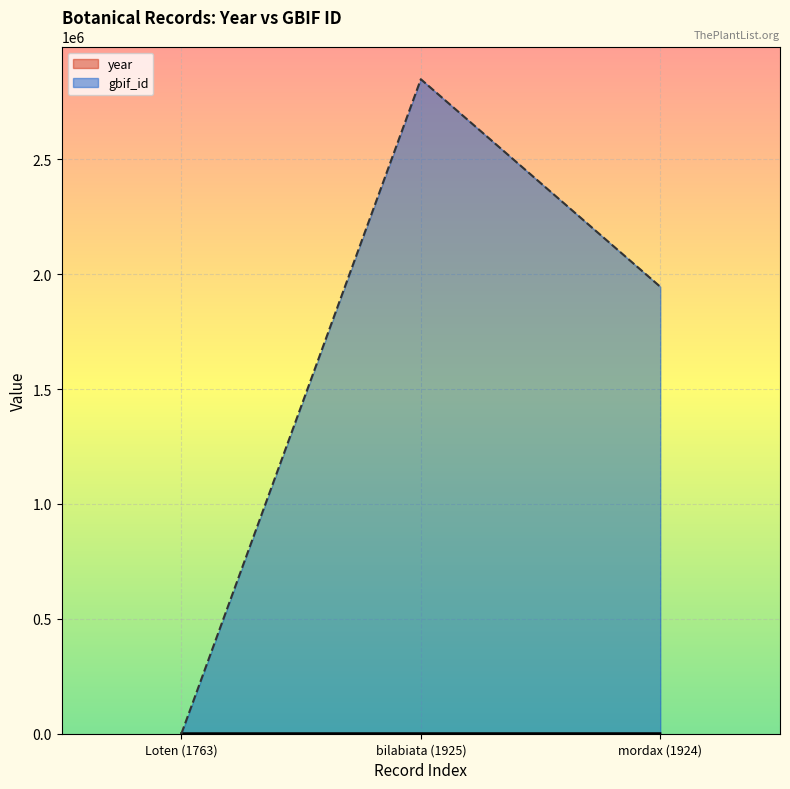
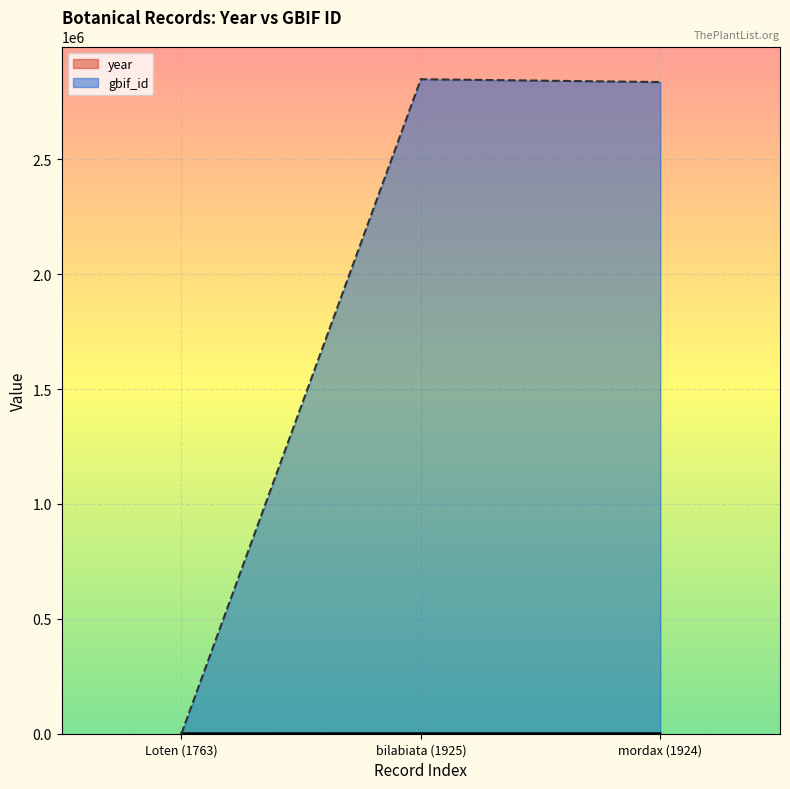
  {
    "year": {
      "bilabiata (1925)": 0,
      "mordax (1924)": 0
    },
    "gbif_id": {
      "bilabiata (1925)": 2850000,
-     "mordax (1924)": 1950000
+     "mordax (1924)": 2840000
    }
  }
